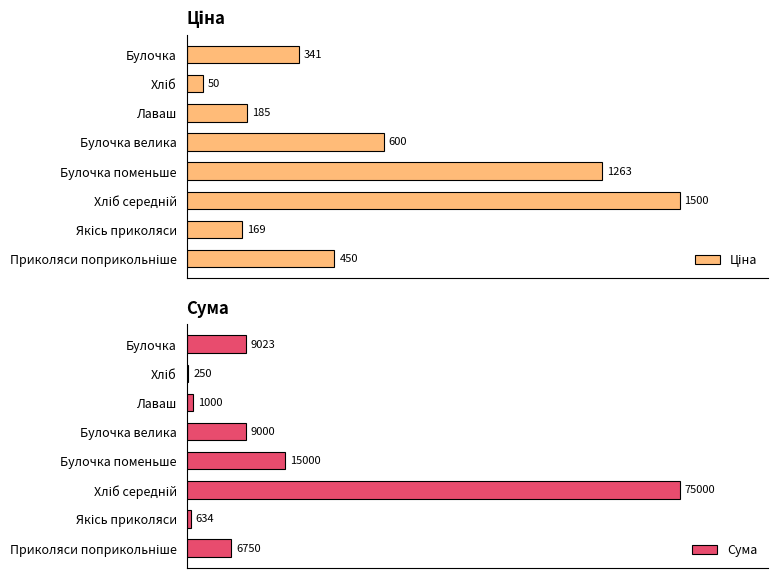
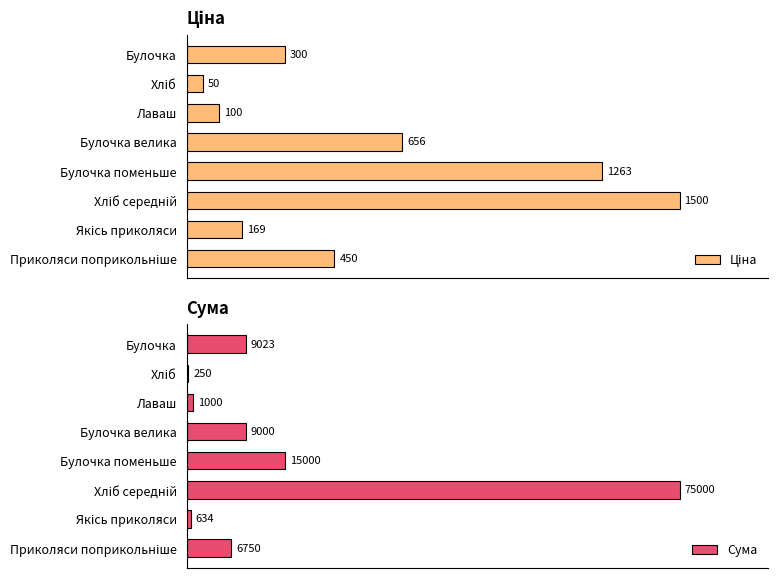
  {
    "Ціна": {
-     "Булочка": 341,
+     "Булочка": 300,
      "Хліб": 50,
-     "Лаваш": 185,
-     "Булочка велика": 600,
+     "Лаваш": 100,
+     "Булочка велика": 656,
      "Булочка поменьше": 1263,
      "Хліб середній": 1500,
      "Якісь приколяси": 169,
      "Приколяси поприкольніше": 450
    },
    "Сума": {
      "Булочка": 9023,
      "Хліб": 250,
      "Лаваш": 1000,
      "Булочка велика": 9000,
      "Булочка поменьше": 15000,
      "Хліб середній": 75000,
      "Якісь приколяси": 634,
      "Приколяси поприкольніше": 6750
    }
  }
